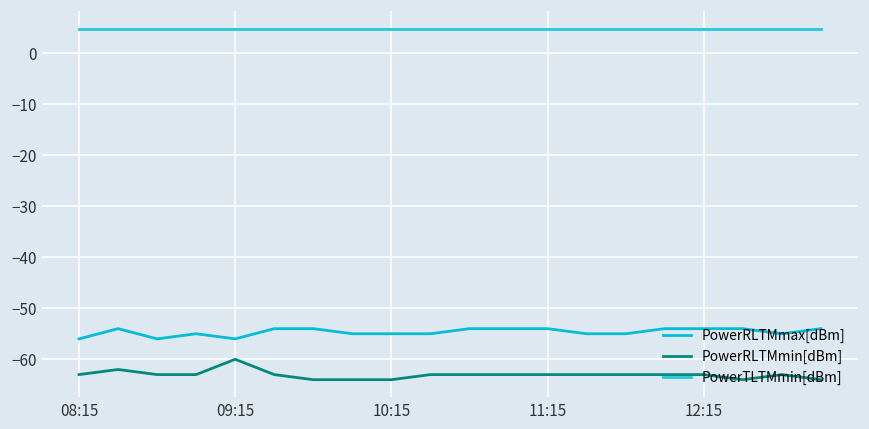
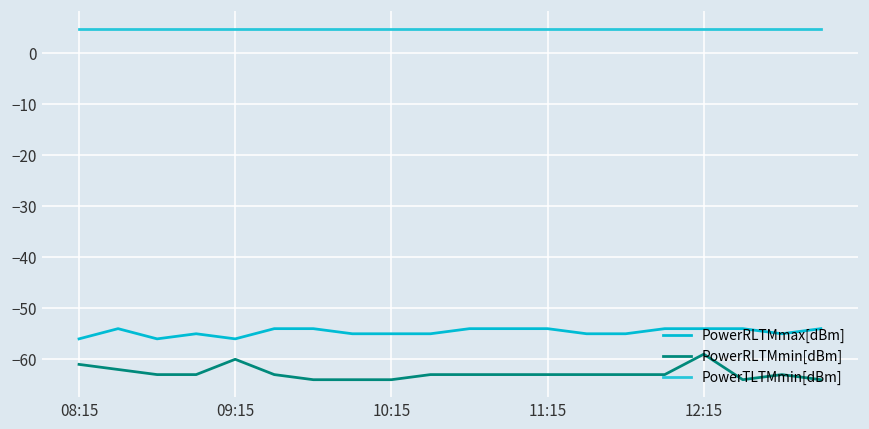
  {
    "PowerRLTMmin[dBm]": {
-     "08:15": -63,
+     "08:15": -61,
      "09:15": -60,
      "10:15": -64,
      "11:15": -63,
-     "12:15": -63
+     "12:15": -59
    }
  }
